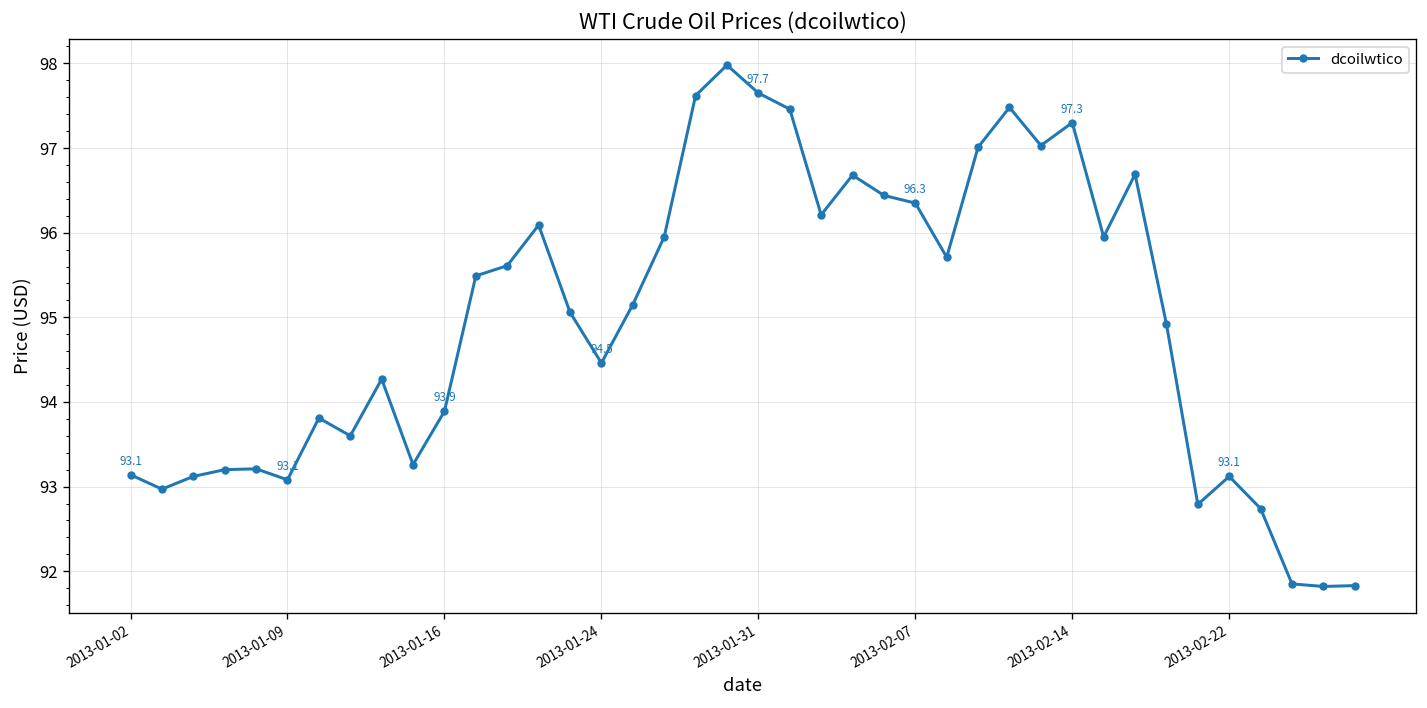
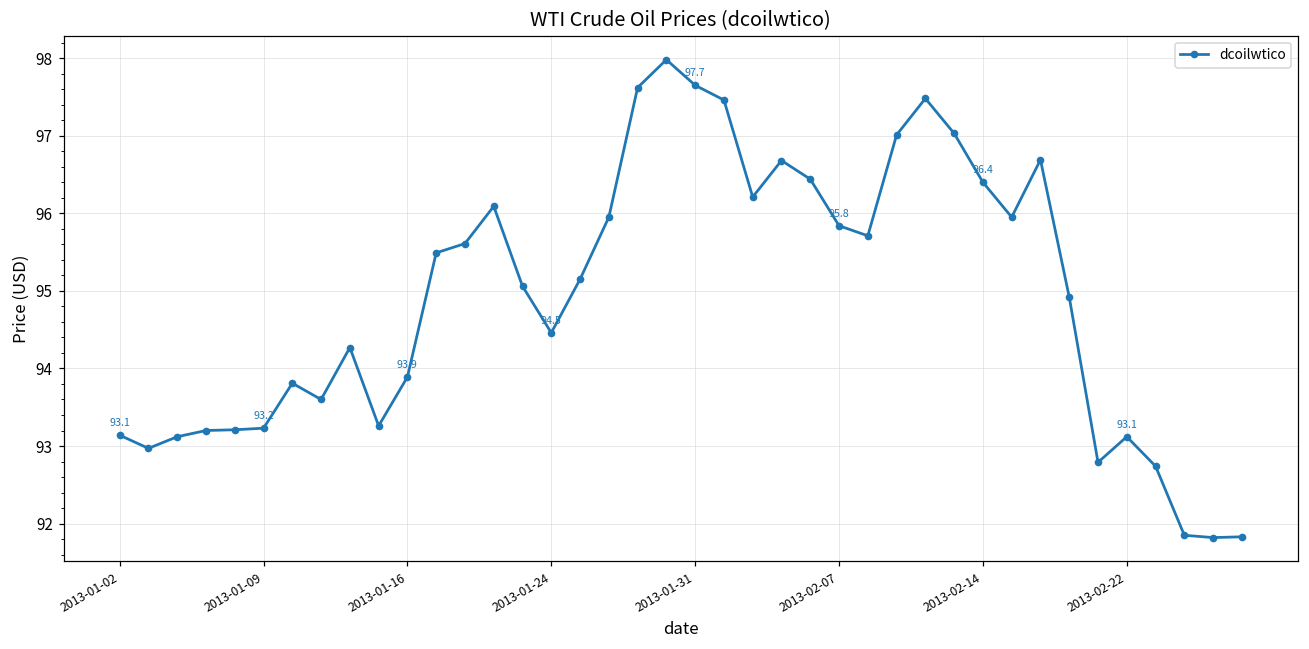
  {
    "2013-01-02": 93.1,
-   "2013-01-09": 93.1,
+   "2013-01-09": 93.2,
    "2013-01-16": 93.9,
    "2013-01-24": 94.5,
    "2013-01-31": 97.7,
-   "2013-02-07": 96.3,
-   "2013-02-14": 97.3,
+   "2013-02-07": 95.8,
+   "2013-02-14": 96.4,
    "2013-02-22": 93.1
  }
